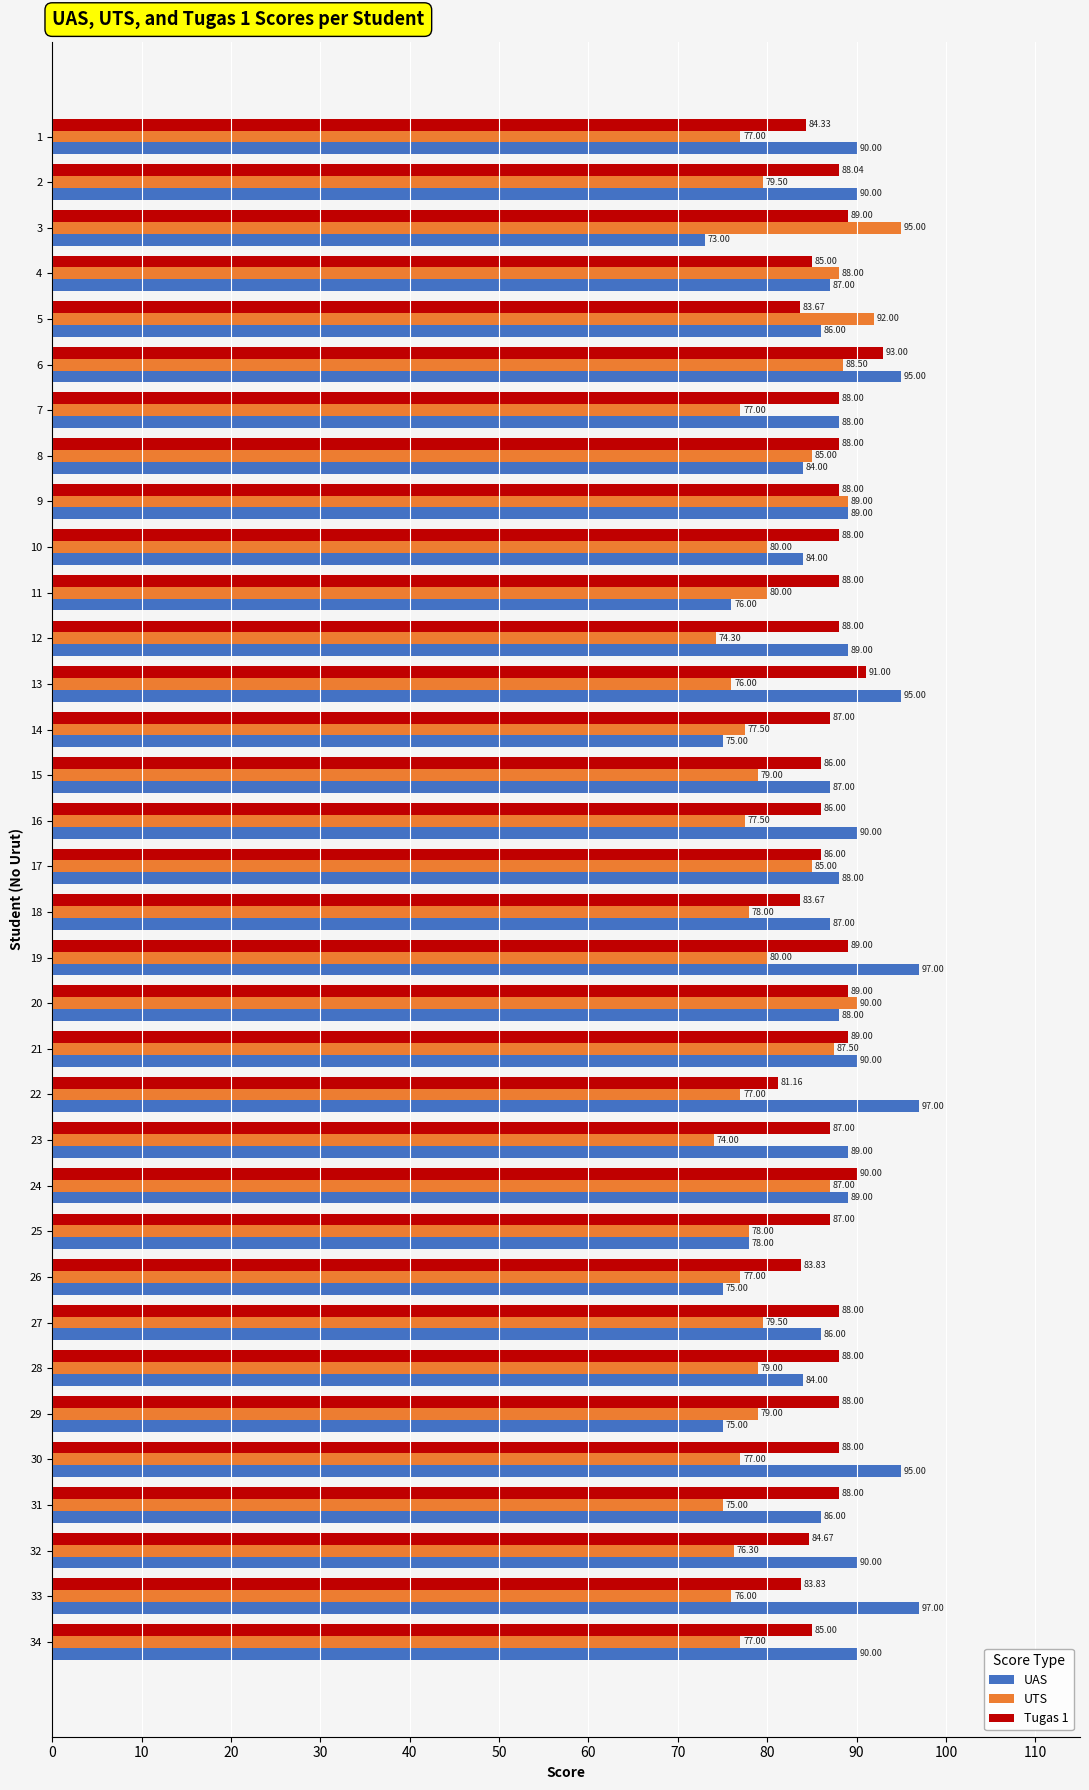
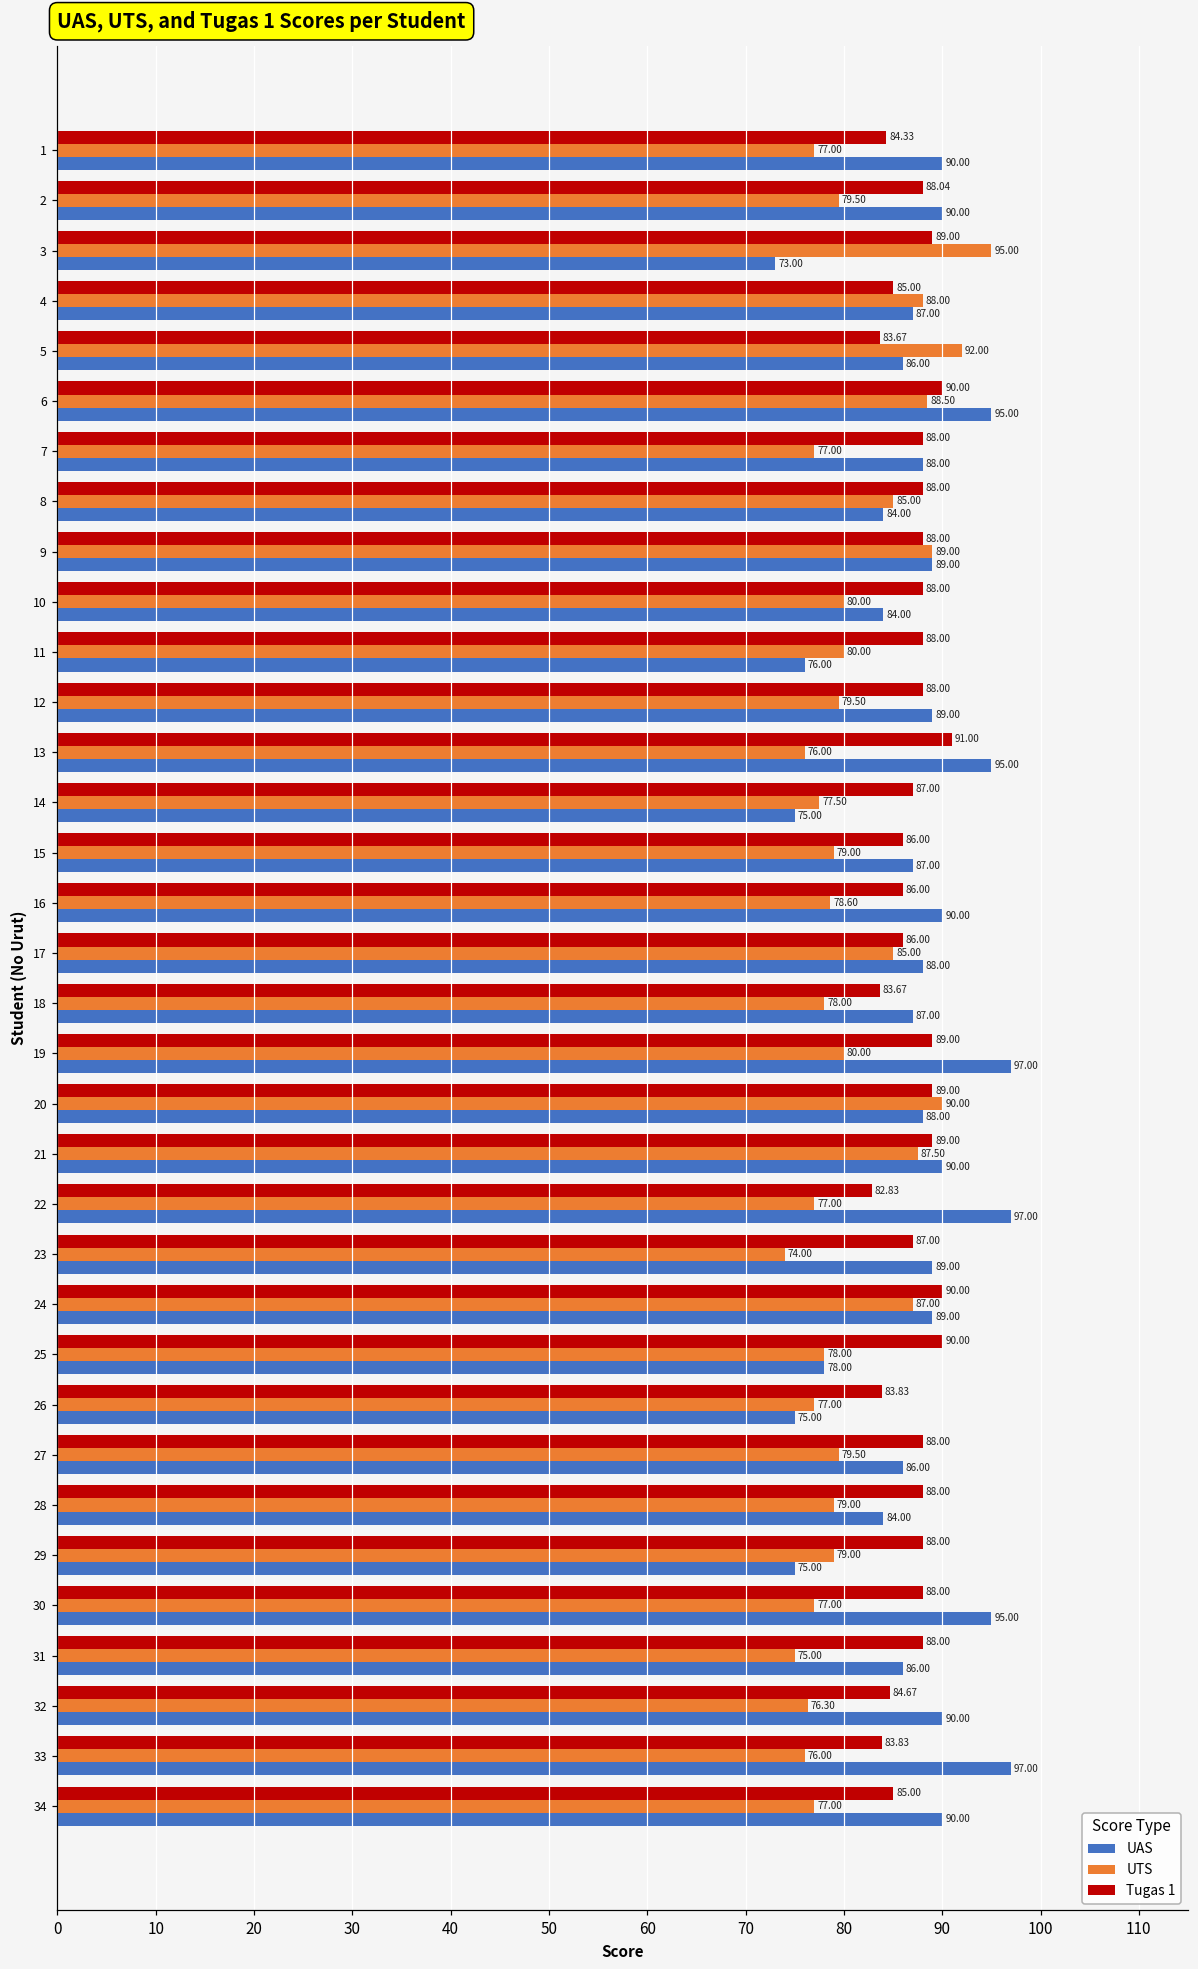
  {
    "UAS": {
      "1": 90.00,
      "2": 90.00,
      "3": 73.00,
      "4": 87.00,
      "5": 86.00,
      "6": 95.00,
      "7": 88.00,
      "8": 84.00,
      "9": 89.00,
      "10": 84.00,
      "11": 76.00,
      "12": 89.00,
      "13": 95.00,
      "14": 75.00,
      "15": 87.00,
      "16": 90.00,
      "17": 88.00,
      "18": 87.00,
      "19": 97.00,
      "20": 88.00,
      "21": 90.00,
      "22": 97.00,
      "23": 89.00,
      "24": 89.00,
      "25": 78.00,
      "26": 75.00,
      "27": 86.00,
      "28": 84.00,
      "29": 75.00,
      "30": 95.00,
      "31": 86.00,
      "32": 90.00,
      "33": 97.00,
      "34": 90.00
    },
    "UTS": {
      "1": 77.00,
      "2": 79.50,
      "3": 95.00,
      "4": 88.00,
      "5": 92.00,
      "6": 88.50,
      "7": 77.00,
      "8": 85.00,
      "9": 89.00,
      "10": 80.00,
      "11": 80.00,
-     "12": 74.30,
+     "12": 79.50,
      "13": 76.00,
      "14": 77.50,
      "15": 79.00,
-     "16": 77.50,
+     "16": 78.60,
      "17": 85.00,
      "18": 78.00,
      "19": 80.00,
      "20": 90.00,
      "21": 87.50,
      "22": 77.00,
      "23": 74.00,
      "24": 87.00,
      "25": 78.00,
      "26": 77.00,
      "27": 79.50,
      "28": 79.00,
      "29": 79.00,
      "30": 77.00,
      "31": 75.00,
      "32": 76.30,
      "33": 76.00,
      "34": 77.00
    },
    "Tugas 1": {
      "1": 84.33,
      "2": 88.04,
      "3": 89.00,
      "4": 85.00,
      "5": 83.67,
-     "6": 93.00,
+     "6": 90.00,
      "7": 88.00,
      "8": 88.00,
      "9": 88.00,
      "10": 88.00,
      "11": 88.00,
      "12": 88.00,
      "13": 91.00,
      "14": 87.00,
      "15": 86.00,
      "16": 86.00,
      "17": 86.00,
      "18": 83.67,
      "19": 89.00,
      "20": 89.00,
      "21": 89.00,
-     "22": 81.16,
+     "22": 82.83,
      "23": 87.00,
      "24": 90.00,
-     "25": 87.00,
+     "25": 90.00,
      "26": 83.83,
      "27": 88.00,
      "28": 88.00,
      "29": 88.00,
      "30": 88.00,
      "31": 88.00,
      "32": 84.67,
      "33": 83.83,
      "34": 85.00
    }
  }
